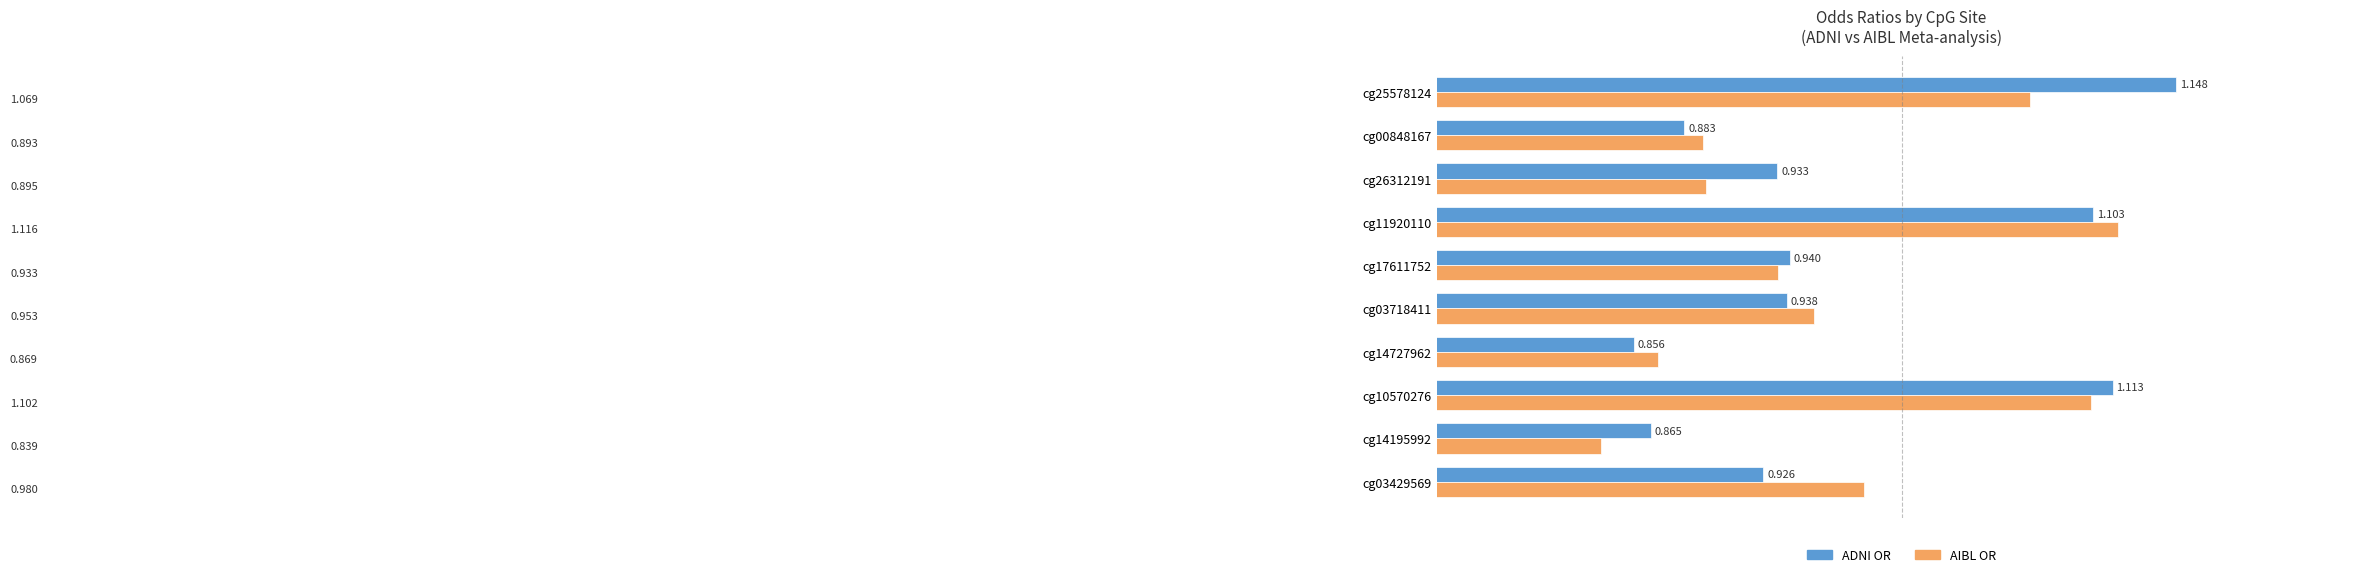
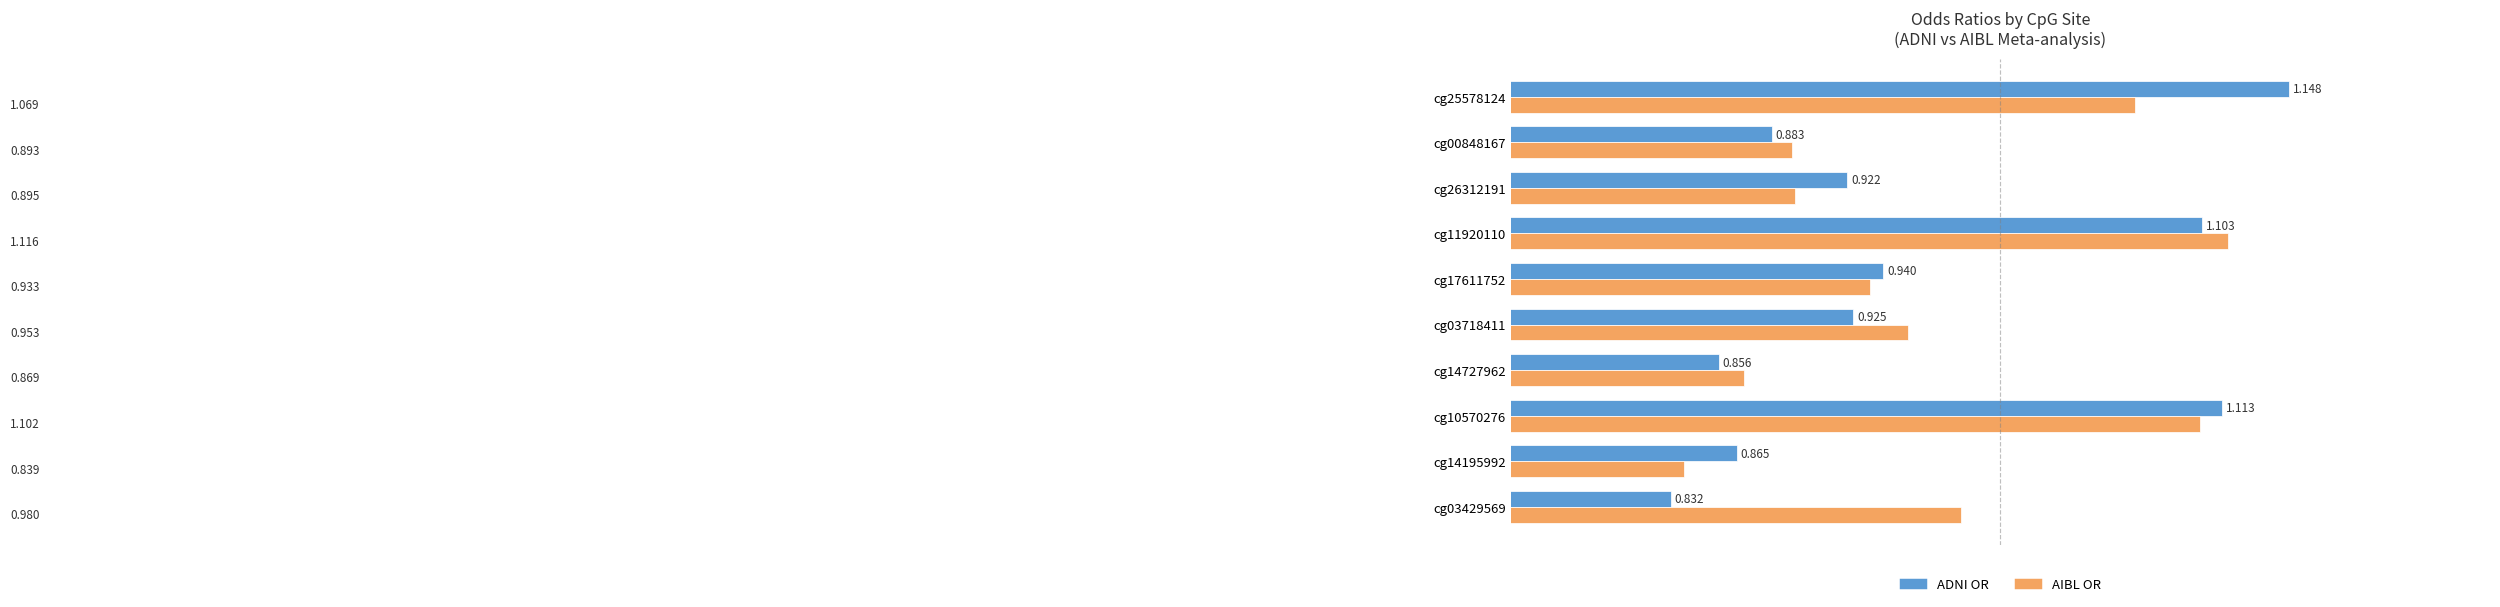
  {
    "ADNI OR": {
      "cg25578124": 1.148,
      "cg00848167": 0.883,
-     "cg26312191": 0.933,
+     "cg26312191": 0.922,
      "cg11920110": 1.103,
      "cg17611752": 0.940,
-     "cg03718411": 0.938,
+     "cg03718411": 0.925,
      "cg14727962": 0.856,
      "cg10570276": 1.113,
      "cg14195992": 0.865,
-     "cg03429569": 0.926
+     "cg03429569": 0.832
    }
  }
